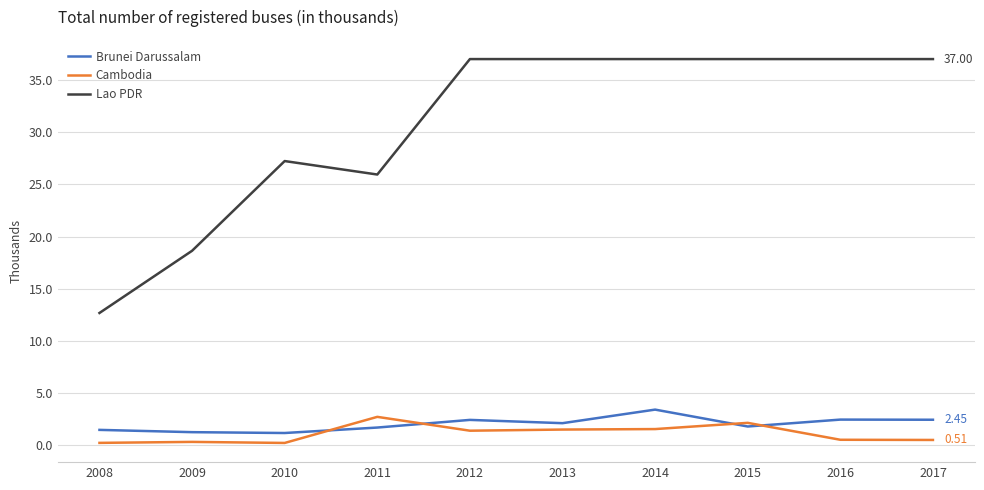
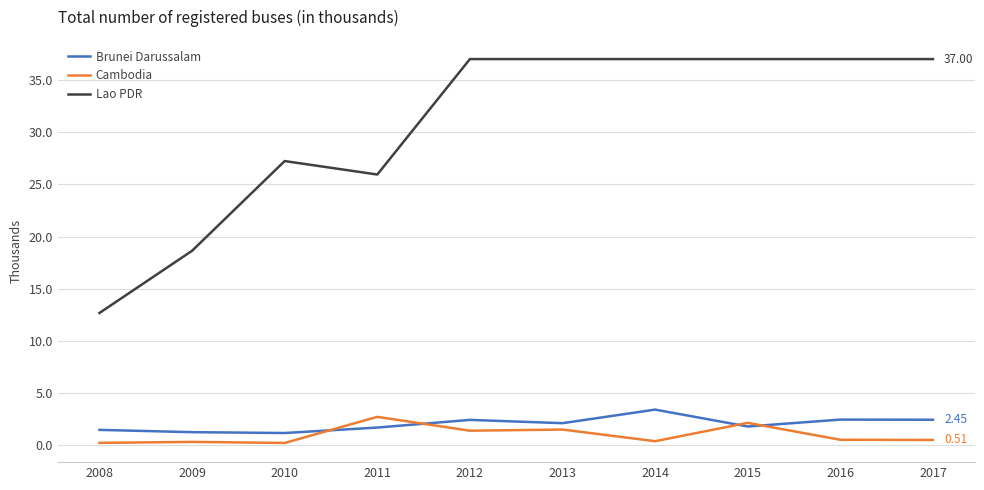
  {
    "Brunei Darussalam": {
      "2017": 2.45
    },
    "Cambodia": {
      "2008": 0.2,
      "2009": 0.3,
      "2010": 0.2,
      "2011": 2.7,
      "2012": 1.4,
      "2013": 1.5,
-     "2014": 1.6,
+     "2014": 0.4,
      "2015": 2.1,
      "2016": 0.5
    },
    "Lao PDR": {
      "2017": 37.00
    }
  }
